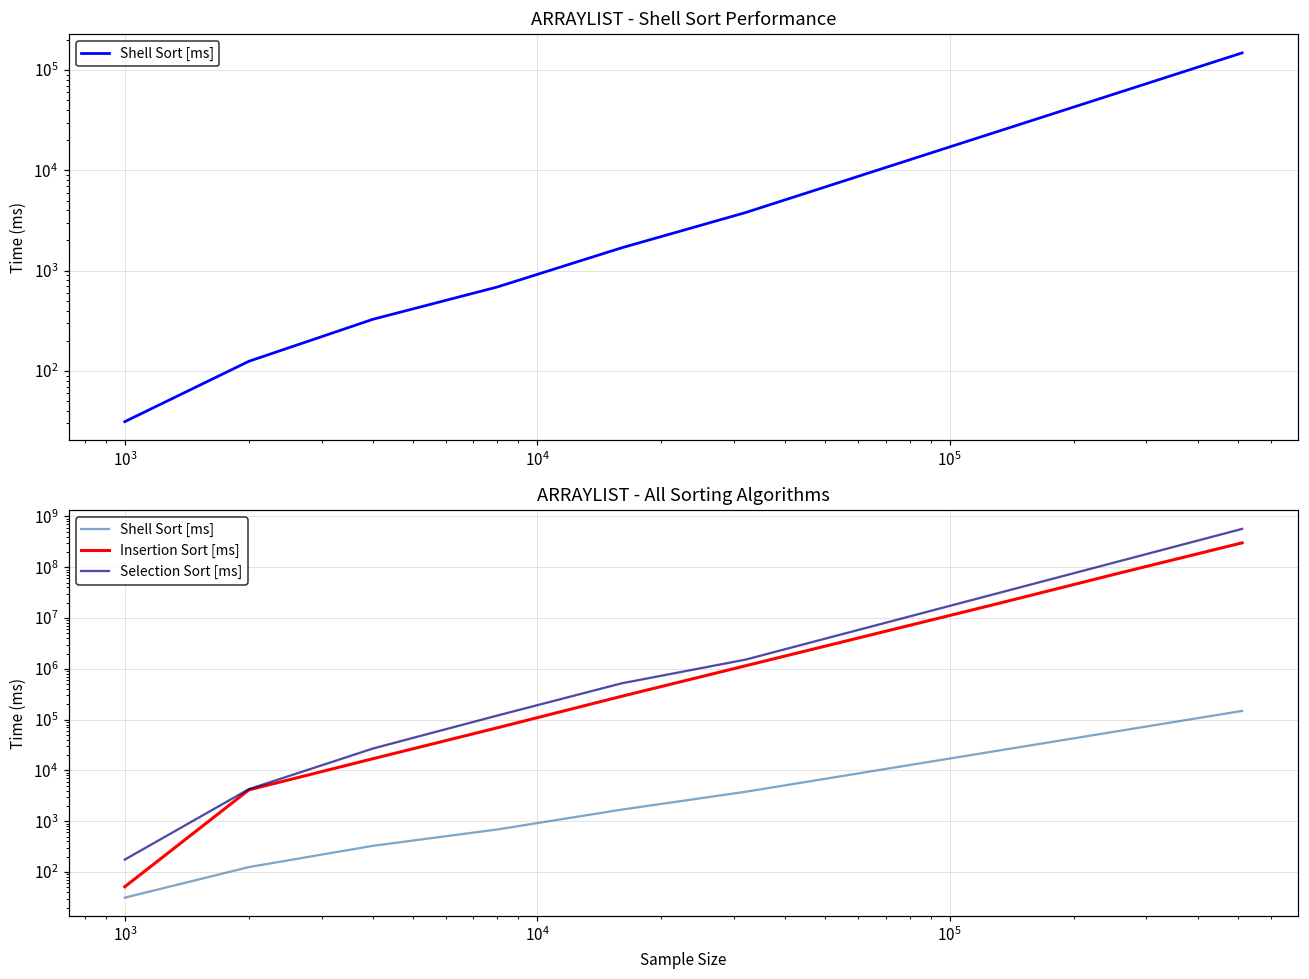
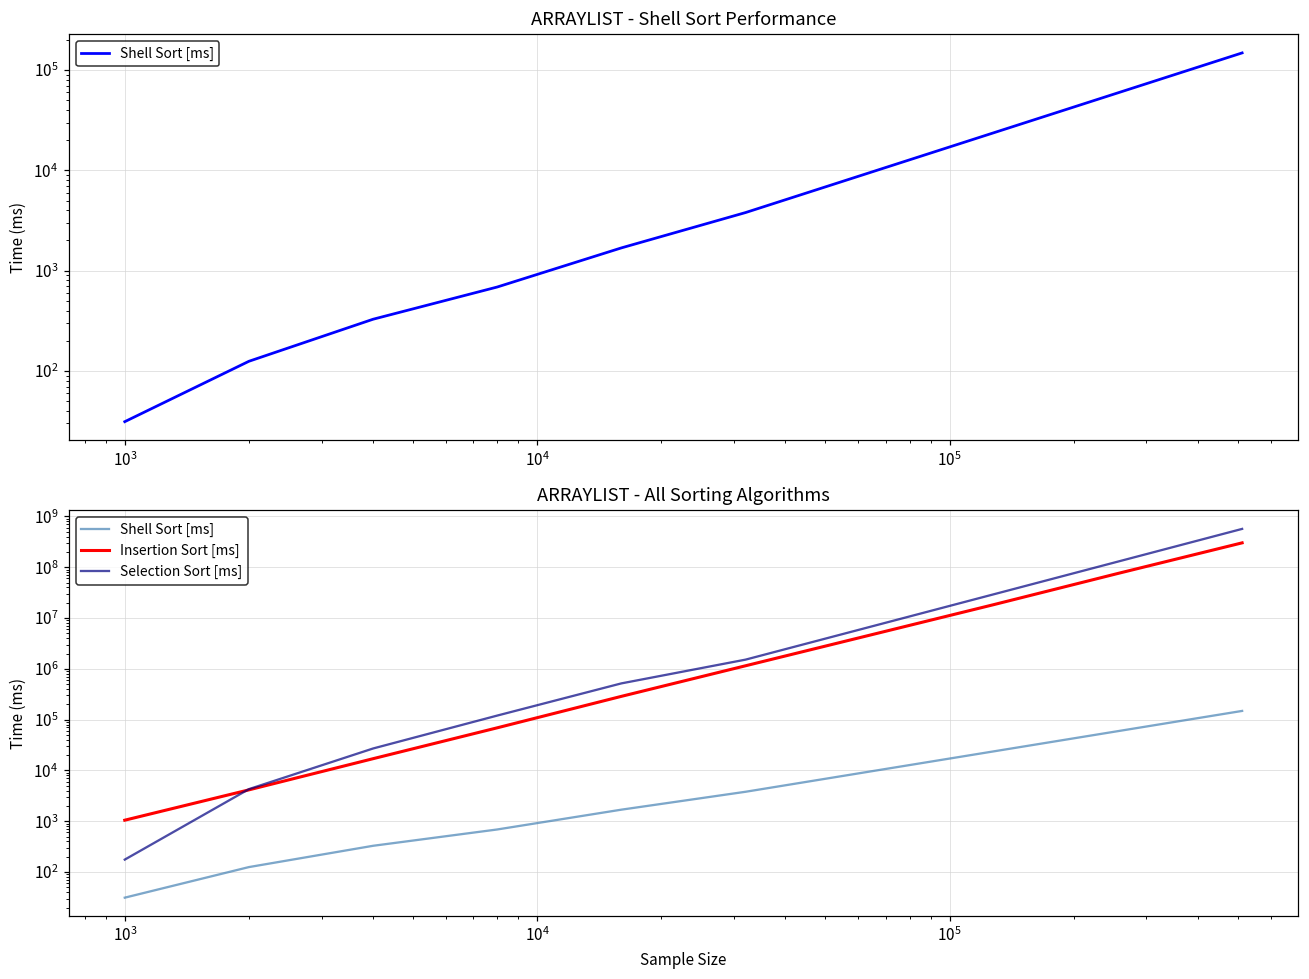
  {
    "ARRAYLIST - Shell Sort Performance": {
      "10^3": 31
    },
    "ARRAYLIST - All Sorting Algorithms": {
      "Shell Sort [ms]": {
        "10^3": 30
      },
      "Insertion Sort [ms]": {
-       "10^3": 50
+       "10^3": 1000
      },
      "Selection Sort [ms]": {
        "10^3": 180
      }
    }
  }
